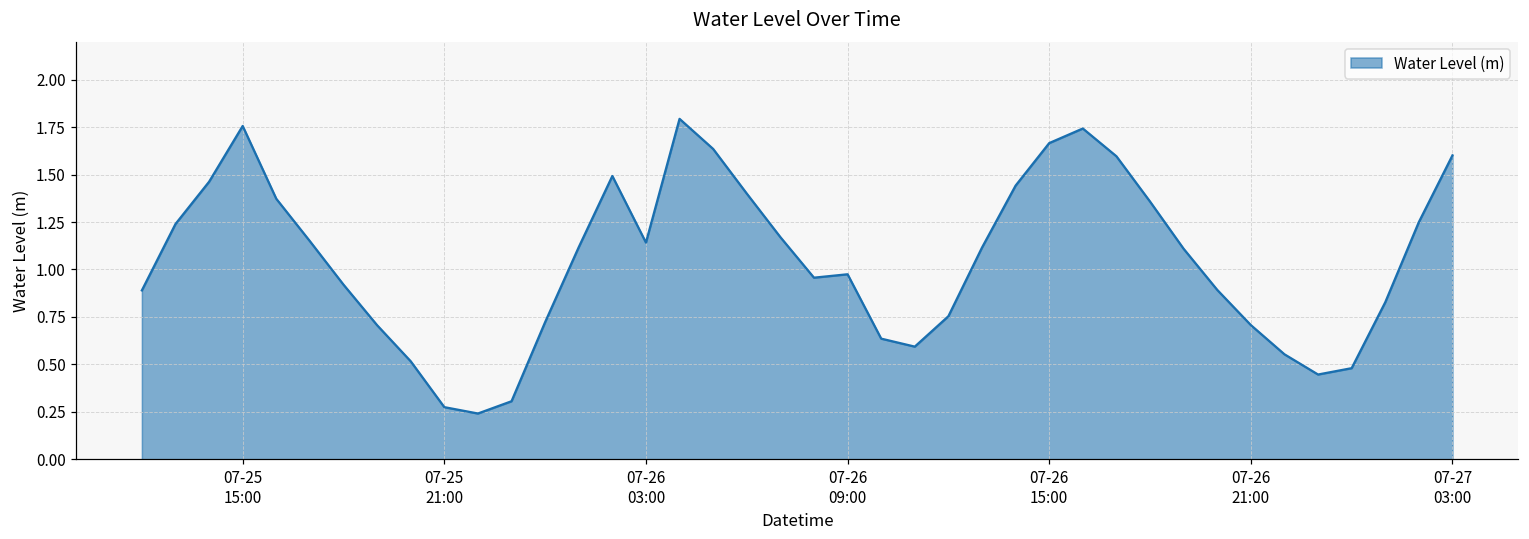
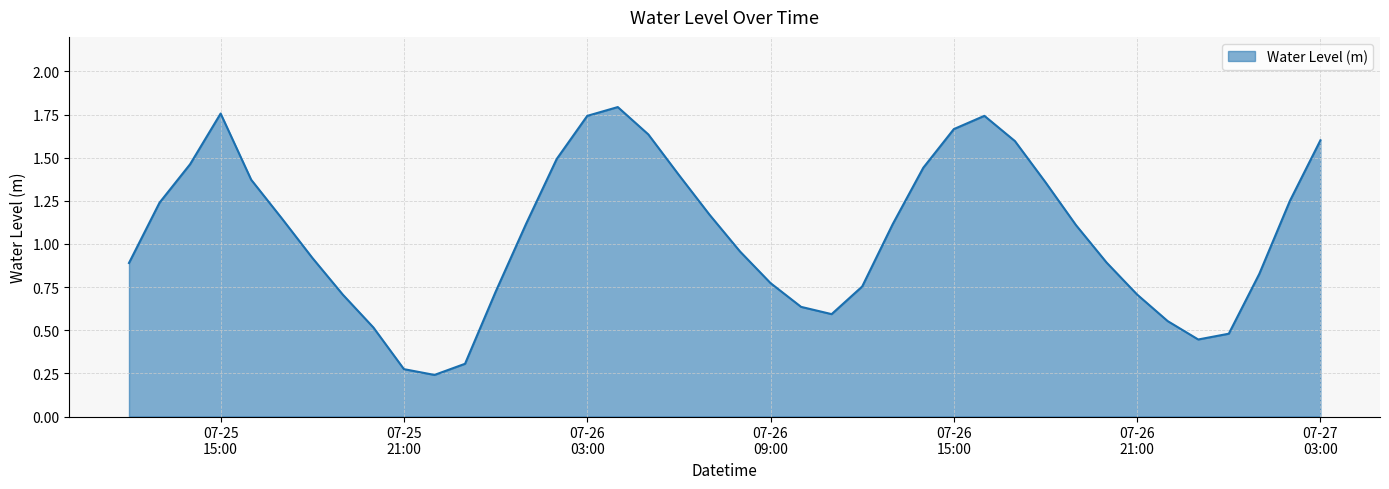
  {
    "07-25 15:00": 1.76,
    "07-25 21:00": 0.27,
-   "07-26 03:00": 1.14,
-   "07-26 09:00": 0.97,
+   "07-26 03:00": 1.74,
+   "07-26 09:00": 0.77,
    "07-26 15:00": 1.67,
    "07-26 21:00": 0.71,
    "07-27 03:00": 1.60
  }
